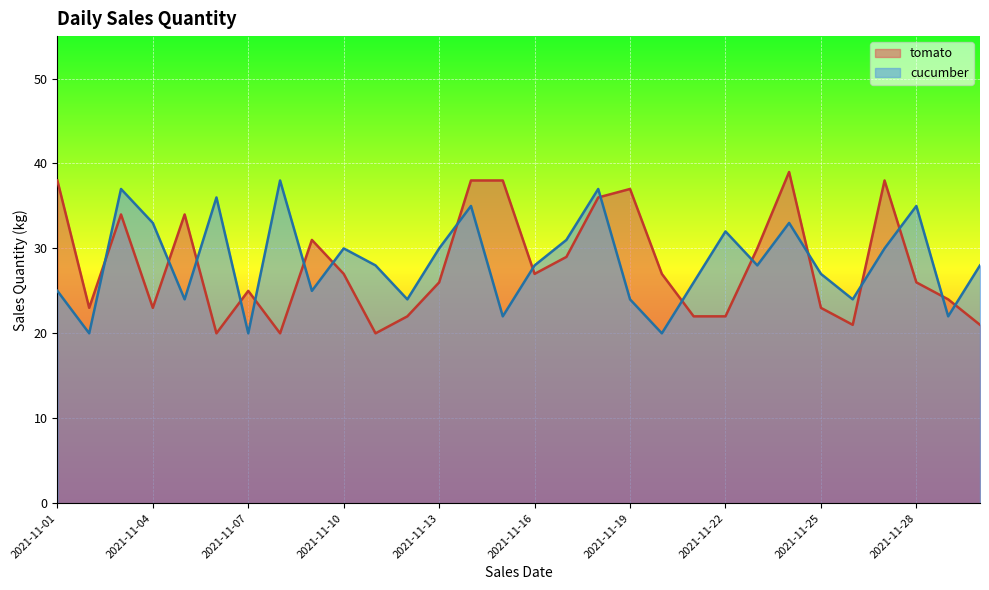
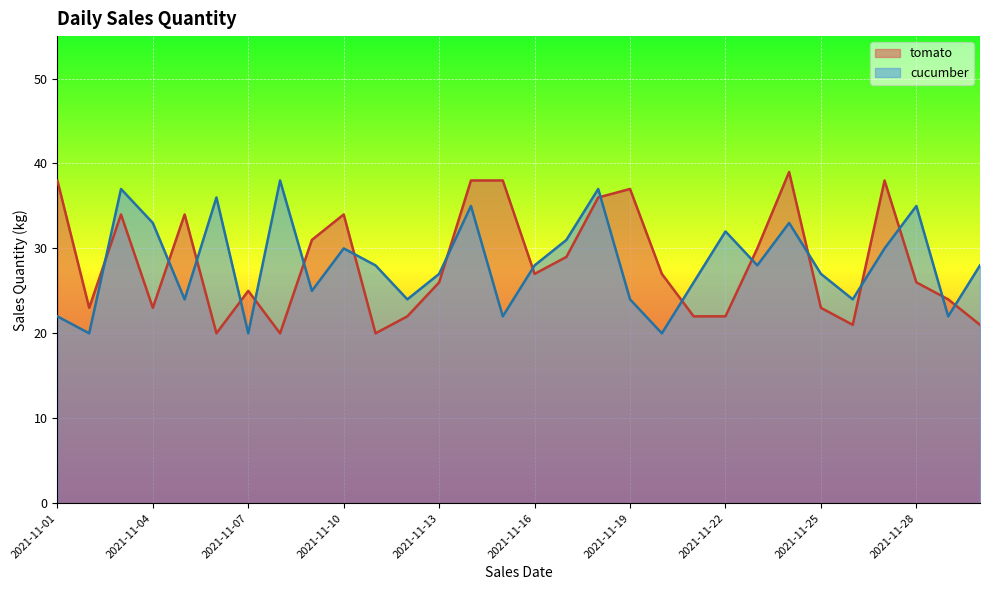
  {
    "tomato": {
      "2021-11-01": 38,
      "2021-11-04": 23,
      "2021-11-07": 25,
-     "2021-11-10": 27,
+     "2021-11-10": 34,
      "2021-11-13": 26,
      "2021-11-16": 27,
      "2021-11-19": 37,
      "2021-11-22": 22,
      "2021-11-25": 23,
      "2021-11-28": 26
    },
    "cucumber": {
-     "2021-11-01": 25,
+     "2021-11-01": 22,
      "2021-11-04": 33,
      "2021-11-07": 20,
      "2021-11-10": 30,
-     "2021-11-13": 30,
+     "2021-11-13": 27,
      "2021-11-16": 28,
      "2021-11-19": 24,
      "2021-11-22": 32,
      "2021-11-25": 27,
      "2021-11-28": 35
    }
  }
